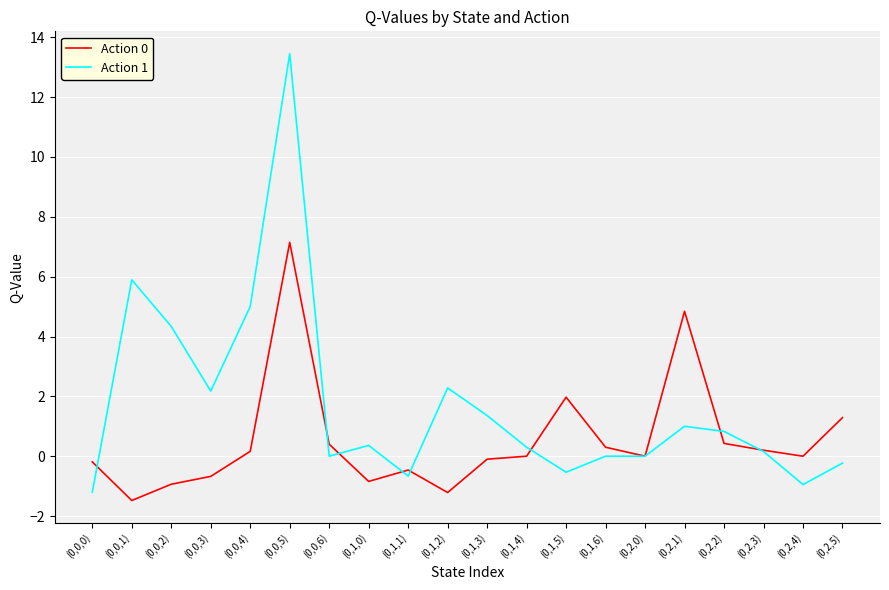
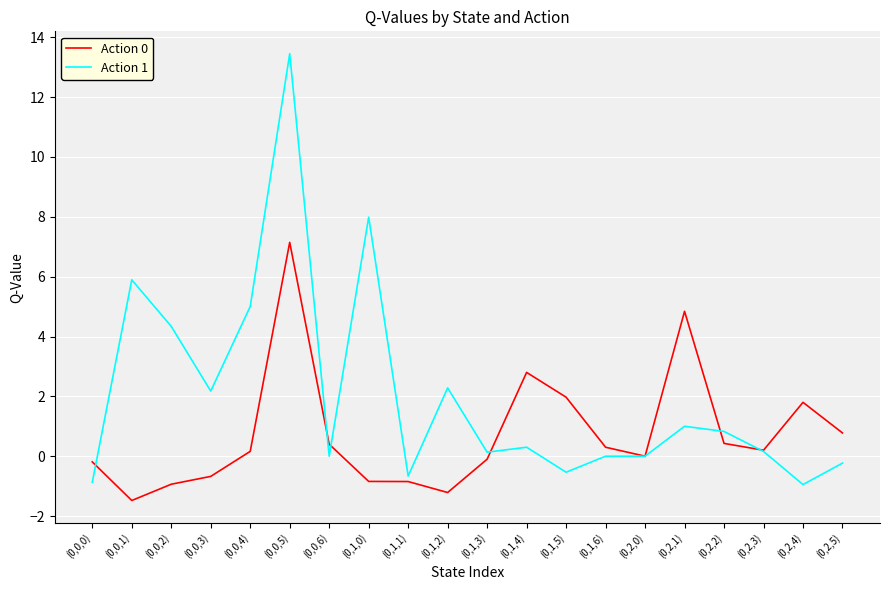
  {
    "Action 0": {
      "(0,0,0)": -0.2,
      "(0,0,1)": -1.5,
      "(0,0,2)": -0.9,
      "(0,0,3)": -0.7,
      "(0,0,4)": 0.2,
      "(0,0,5)": 7.1,
      "(0,0,6)": 0.4,
      "(0,1,0)": -0.8,
-     "(0,1,1)": -0.5,
+     "(0,1,1)": -0.8,
      "(0,1,2)": -1.2,
      "(0,1,3)": -0.1,
-     "(0,1,4)": 0.0,
+     "(0,1,4)": 2.8,
      "(0,1,5)": 2.0,
      "(0,1,6)": 0.3,
      "(0,2,1)": 4.8,
      "(0,2,2)": 0.4,
-     "(0,2,4)": 0.0,
-     "(0,2,5)": 1.3
+     "(0,2,4)": 1.8,
+     "(0,2,5)": 0.8
    },
    "Action 1": {
-     "(0,0,0)": -1.2,
+     "(0,0,0)": -0.9,
      "(0,0,1)": 5.9,
      "(0,0,2)": 4.3,
      "(0,0,3)": 2.2,
      "(0,0,4)": 5.0,
      "(0,0,5)": 13.5,
      "(0,0,6)": 0.0,
-     "(0,1,0)": 0.4,
+     "(0,1,0)": 8.0,
      "(0,1,1)": -0.7,
      "(0,1,2)": 2.3,
-     "(0,1,3)": 1.4,
+     "(0,1,3)": 0.1,
      "(0,1,4)": 0.3,
      "(0,1,5)": -0.5,
      "(0,1,6)": 0.0,
      "(0,2,1)": 1.0,
      "(0,2,2)": 0.8,
      "(0,2,4)": -0.9,
      "(0,2,5)": -0.2
    }
  }
